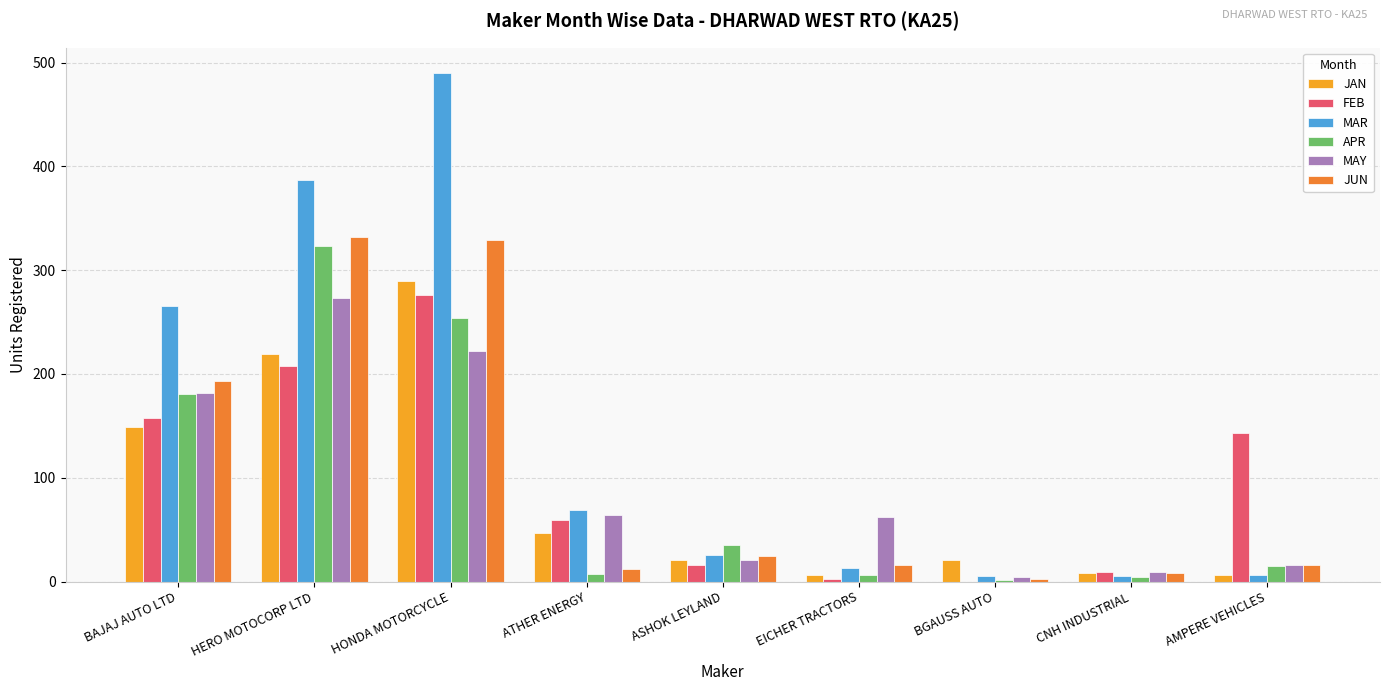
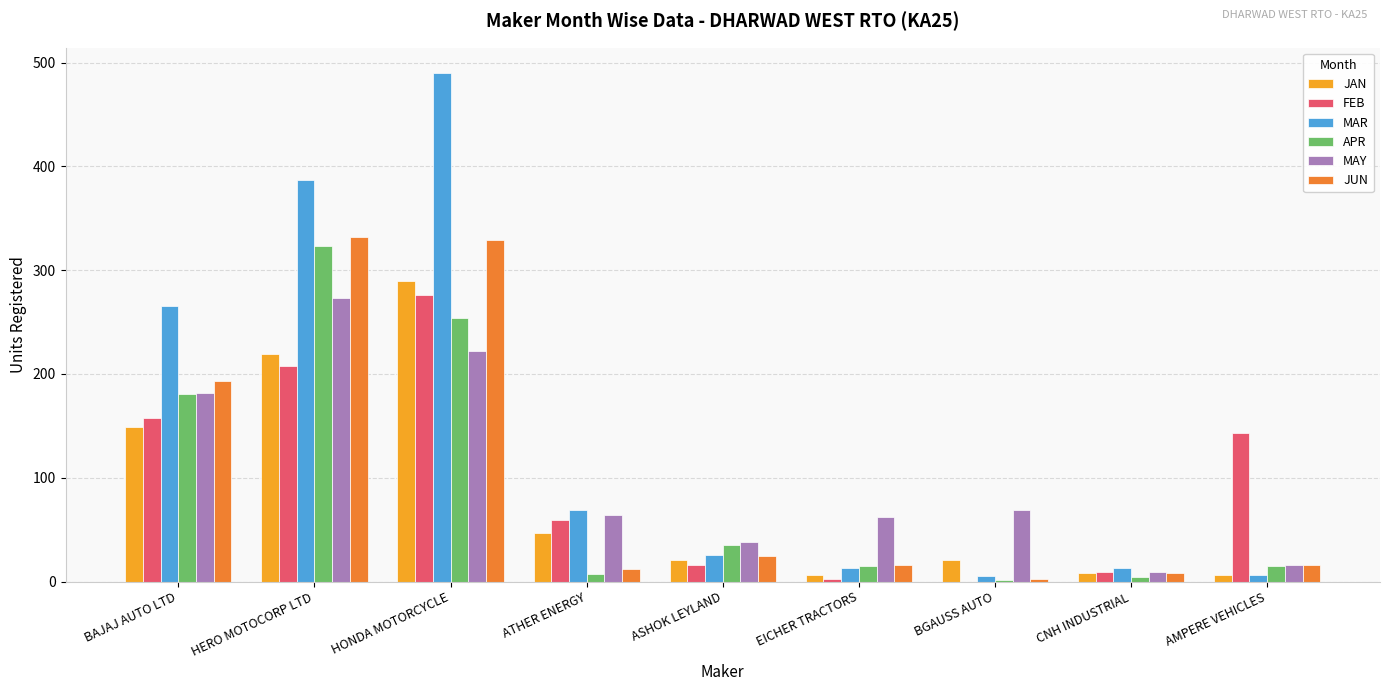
  {
    "FEB": {
      "BAJAJ AUTO LTD": 158,
      "HERO MOTOCORP LTD": 208,
      "HONDA MOTORCYCLE": 276,
      "ATHER ENERGY": 59,
      "ASHOK LEYLAND": 16,
      "BGAUSS AUTO": 0,
      "CNH INDUSTRIAL": 9,
      "AMPERE VEHICLES": 143
    },
    "MAR": {
      "BAJAJ AUTO LTD": 266,
      "HERO MOTOCORP LTD": 387,
      "HONDA MOTORCYCLE": 490,
      "ATHER ENERGY": 69,
      "ASHOK LEYLAND": 26,
      "EICHER TRACTORS": 13,
      "BGAUSS AUTO": 5,
-     "CNH INDUSTRIAL": 5,
+     "CNH INDUSTRIAL": 13,
      "AMPERE VEHICLES": 6
    },
    "APR": {
      "BAJAJ AUTO LTD": 181,
      "HERO MOTOCORP LTD": 323,
      "HONDA MOTORCYCLE": 254,
      "ATHER ENERGY": 7,
      "ASHOK LEYLAND": 35,
-     "EICHER TRACTORS": 6,
+     "EICHER TRACTORS": 15,
      "CNH INDUSTRIAL": 4,
      "AMPERE VEHICLES": 15
    },
    "MAY": {
      "BAJAJ AUTO LTD": 182,
      "HERO MOTOCORP LTD": 273,
      "HONDA MOTORCYCLE": 222,
      "ATHER ENERGY": 64,
-     "ASHOK LEYLAND": 21,
+     "ASHOK LEYLAND": 38,
      "EICHER TRACTORS": 62,
-     "BGAUSS AUTO": 4,
+     "BGAUSS AUTO": 69,
      "CNH INDUSTRIAL": 9,
      "AMPERE VEHICLES": 16
    }
  }
